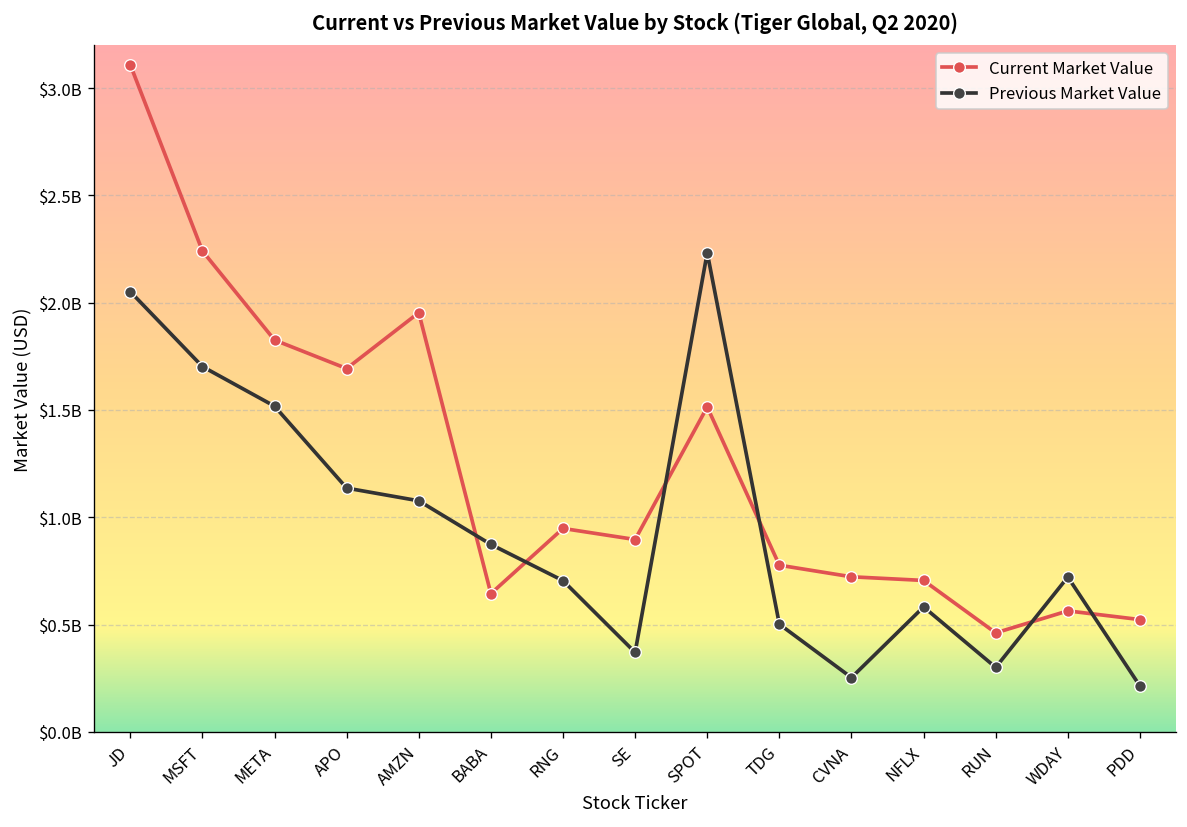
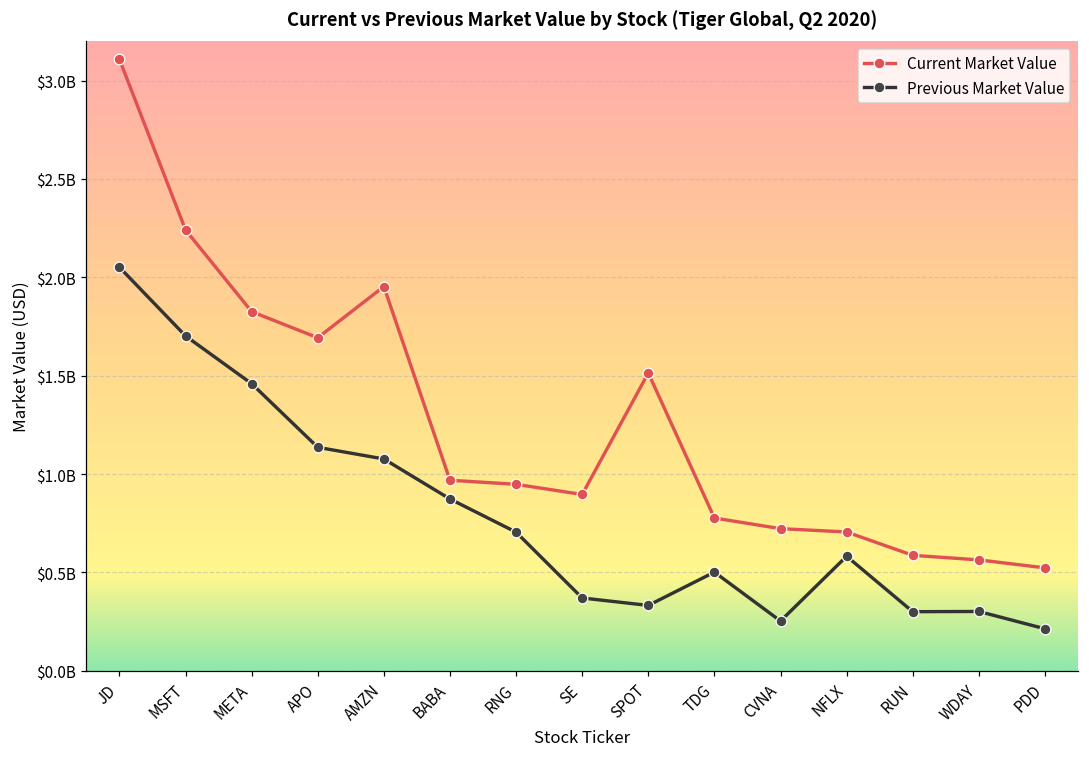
  {
    "Current Market Value": {
      "JD": "$3110000000",
      "MSFT": "$2240000000",
      "META": "$1830000000",
      "APO": "$1690000000",
      "AMZN": "$1950000000",
-     "BABA": "$640000000",
+     "BABA": "$970000000",
      "RNG": "$950000000",
      "SE": "$900000000",
      "SPOT": "$1510000000",
      "TDG": "$780000000",
      "CVNA": "$720000000",
      "NFLX": "$710000000",
-     "RUN": "$460000000",
+     "RUN": "$590000000",
      "WDAY": "$560000000",
      "PDD": "$520000000"
    },
    "Previous Market Value": {
      "JD": "$2050000000",
      "MSFT": "$1700000000",
-     "META": "$1520000000",
+     "META": "$1460000000",
      "APO": "$1140000000",
      "AMZN": "$1080000000",
      "BABA": "$870000000",
      "RNG": "$700000000",
      "SE": "$370000000",
-     "SPOT": "$2230000000",
+     "SPOT": "$330000000",
      "TDG": "$500000000",
      "CVNA": "$250000000",
      "NFLX": "$580000000",
      "RUN": "$300000000",
-     "WDAY": "$720000000",
+     "WDAY": "$300000000",
      "PDD": "$210000000"
    }
  }
